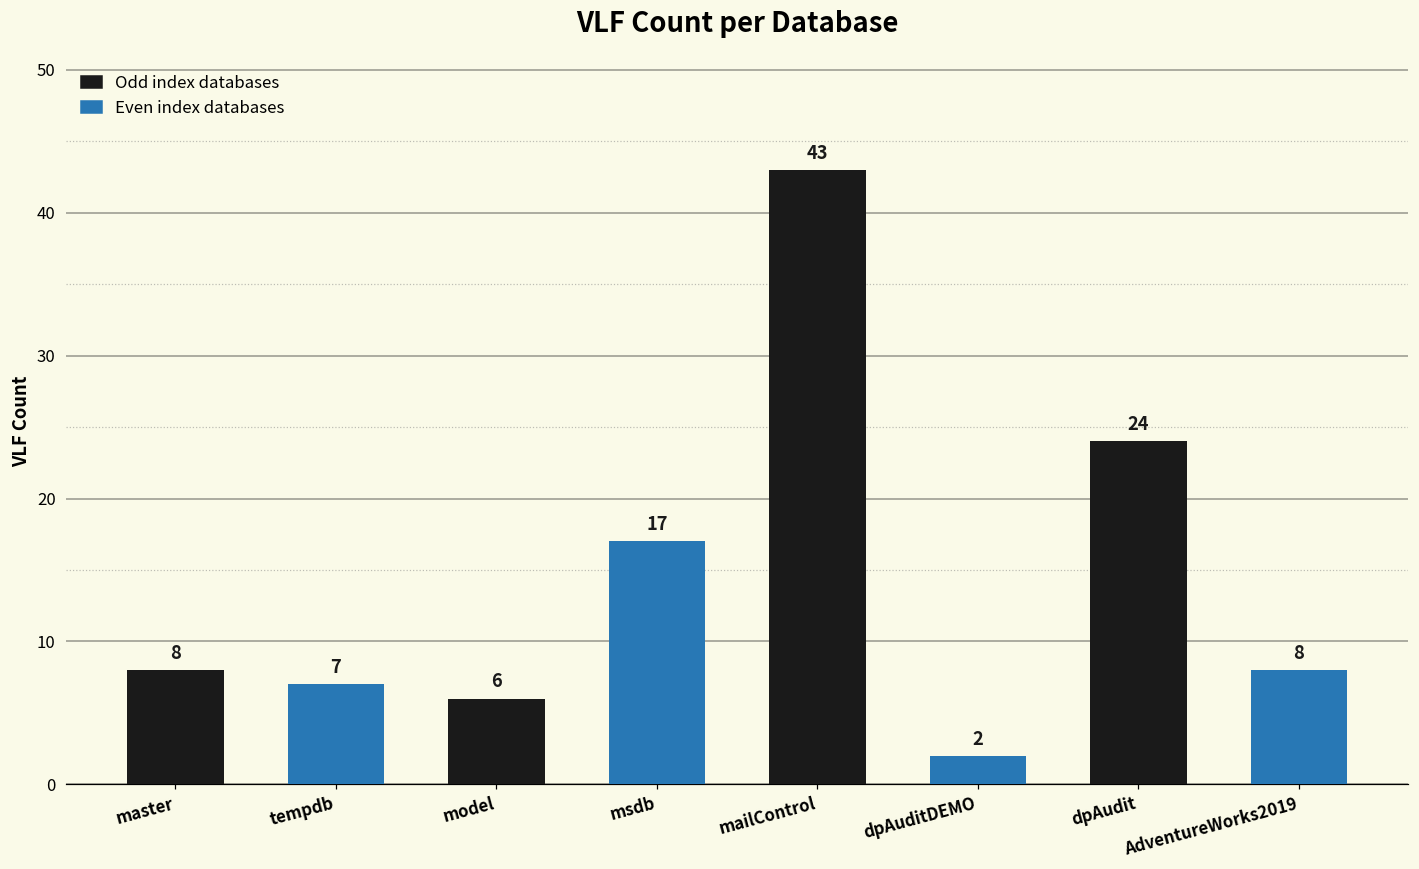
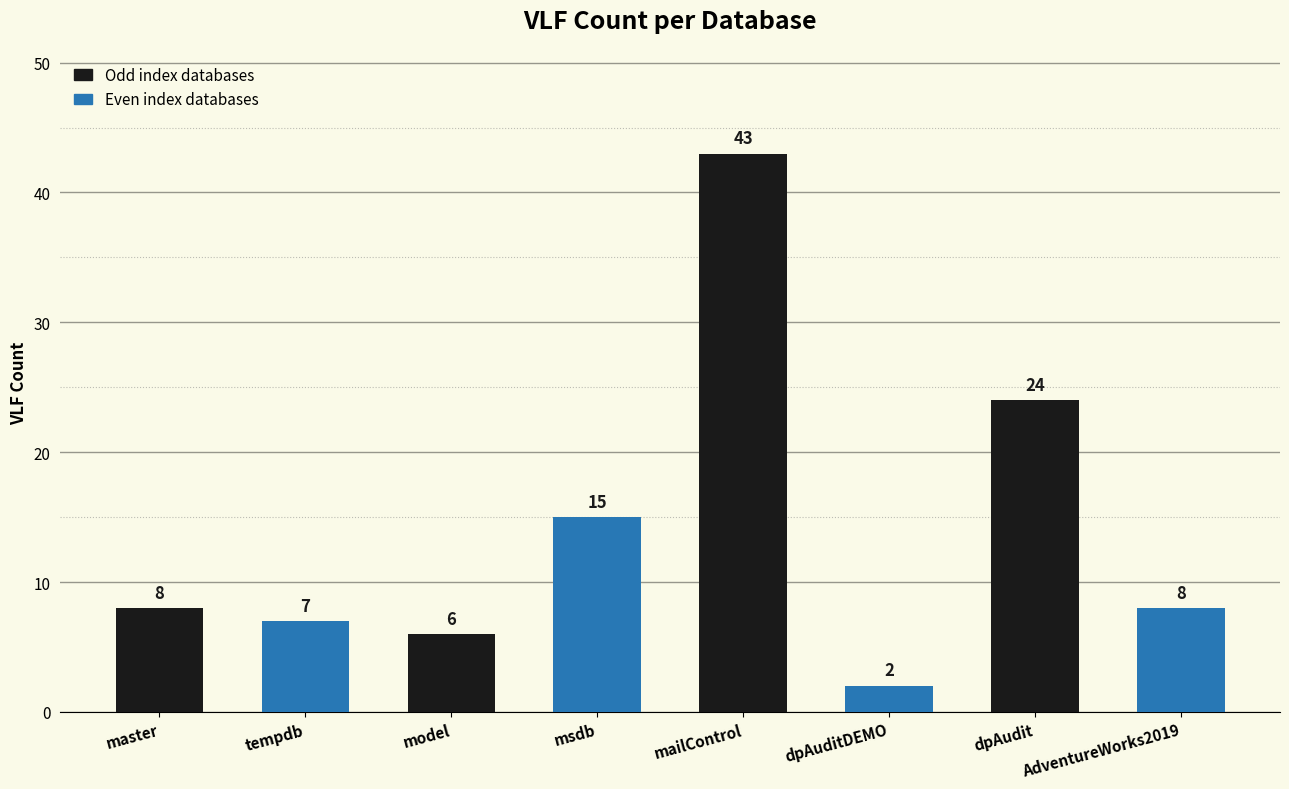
  {
    "master": 8,
    "tempdb": 7,
    "model": 6,
-   "msdb": 17,
+   "msdb": 15,
    "mailControl": 43,
    "dpAuditDEMO": 2,
    "dpAudit": 24,
    "AdventureWorks2019": 8
  }
